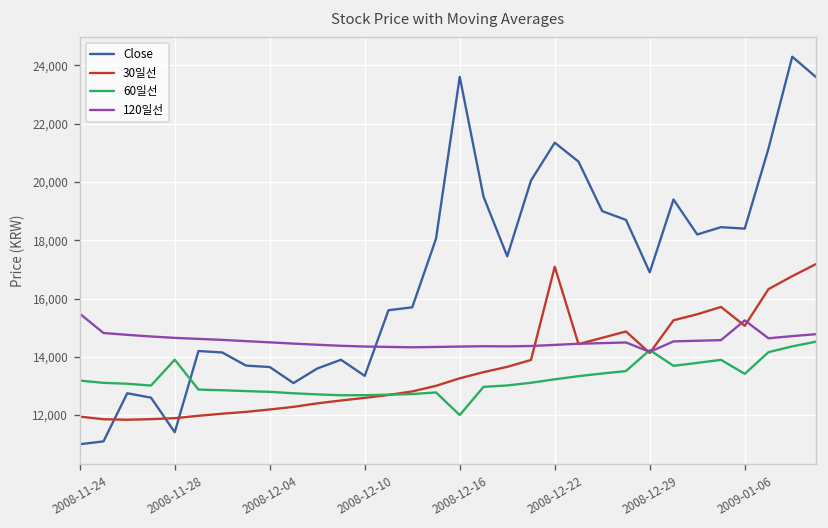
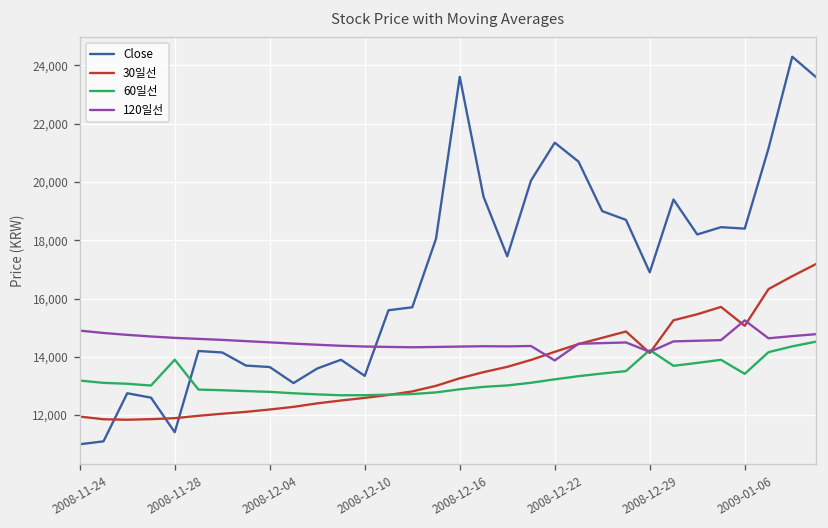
  {
    "Close": {
      "2008-11-24": "11,000",
      "2008-11-28": "11,400",
      "2008-12-04": "13,700",
      "2008-12-10": "13,300",
      "2008-12-16": "23,600",
      "2008-12-22": "21,400",
      "2008-12-29": "16,900",
      "2009-01-06": "18,400"
    },
    "30일선": {
      "2008-11-24": "12,000",
      "2008-11-28": "11,900",
      "2008-12-04": "12,200",
      "2008-12-16": "13,300",
-     "2008-12-22": "17,100",
+     "2008-12-22": "14,200",
      "2009-01-06": "15,100"
    },
    "60일선": {
      "2008-11-24": "13,200",
      "2008-11-28": "13,900",
      "2008-12-04": "12,800",
-     "2008-12-16": "12,000",
+     "2008-12-16": "12,900",
      "2008-12-22": "13,200",
      "2009-01-06": "13,400"
    },
    "120일선": {
-     "2008-11-24": "15,500",
+     "2008-11-24": "14,900",
      "2008-11-28": "14,700",
      "2008-12-04": "14,500",
      "2008-12-10": "14,400",
      "2008-12-16": "14,400",
-     "2008-12-22": "14,400",
+     "2008-12-22": "13,900",
      "2009-01-06": "15,300"
    }
  }
